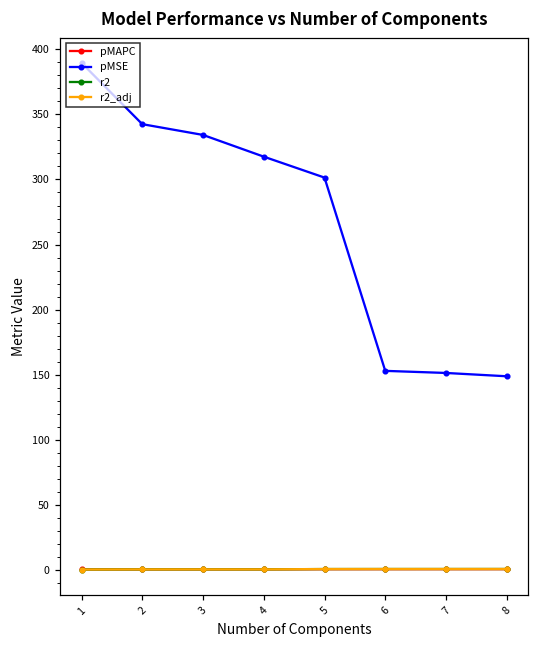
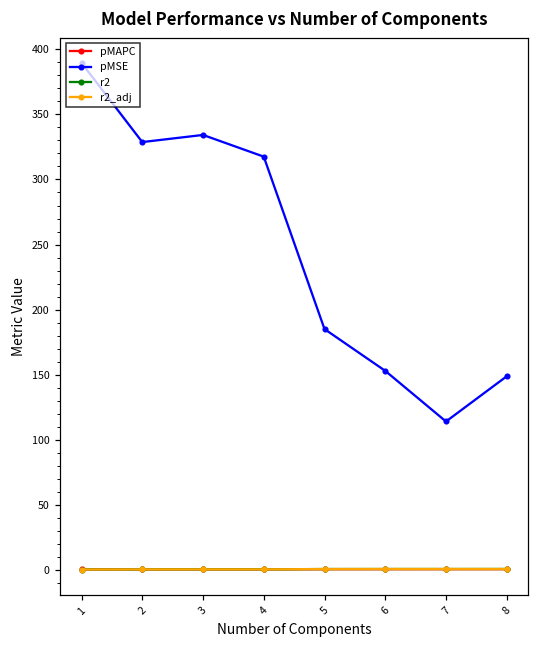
  {
    "pMSE": {
-     "2": 342,
+     "2": 329,
      "3": 334,
      "4": 318,
-     "5": 301,
+     "5": 185,
      "6": 153,
-     "7": 151,
+     "7": 114,
      "8": 149
    }
  }
